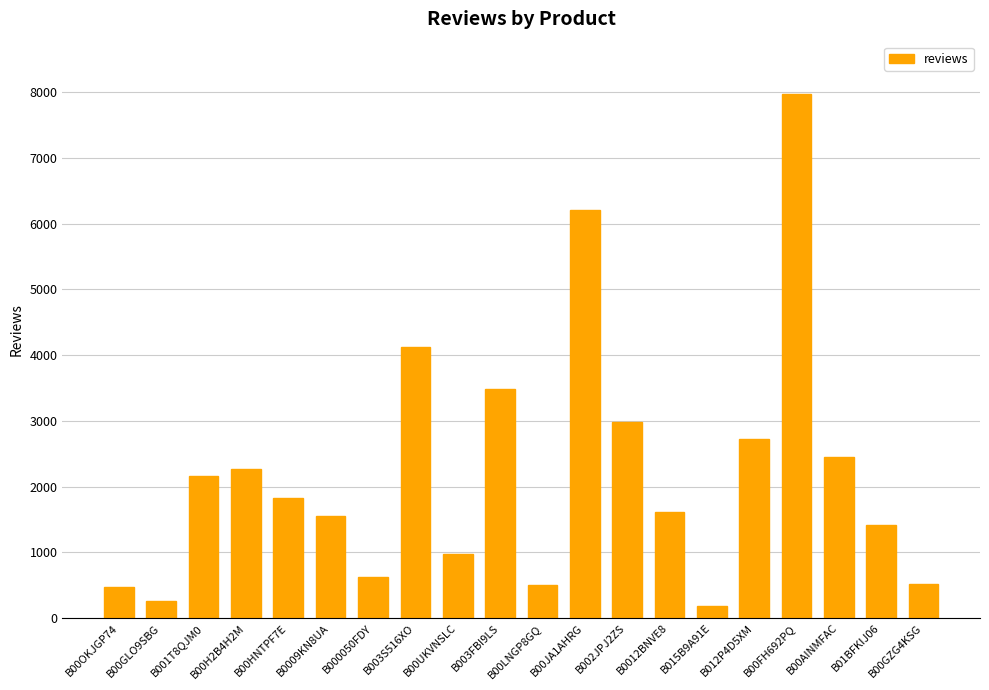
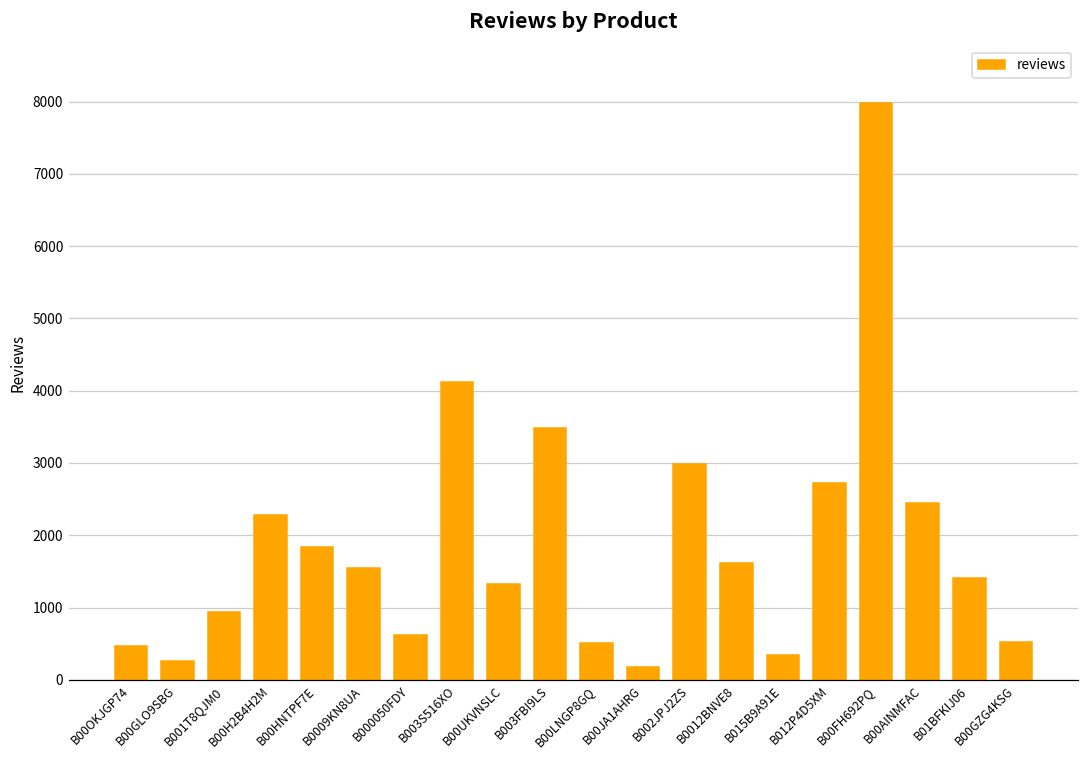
  {
    "B00OKJGP74": 500,
    "B00GLO9SBG": 300,
-   "B001T8QJM0": 2200,
+   "B001T8QJM0": 900,
    "B00H2B4H2M": 2300,
    "B00HNTPF7E": 1800,
    "B0009KN8UA": 1500,
    "B000050FDY": 600,
    "B003S516XO": 4100,
-   "B00UKVNSLC": 1000,
+   "B00UKVNSLC": 1300,
    "B003FBI9LS": 3500,
    "B00LNGP8GQ": 500,
-   "B00JA1AHRG": 6200,
+   "B00JA1AHRG": 200,
    "B002JPJ2ZS": 3000,
    "B0012BNVE8": 1600,
-   "B015B9A91E": 200,
+   "B015B9A91E": 400,
    "B012P4D5XM": 2700,
    "B00FH692PQ": 8000,
    "B00AINMFAC": 2400,
    "B01BFKIJ06": 1400,
    "B00GZG4KSG": 500
  }
